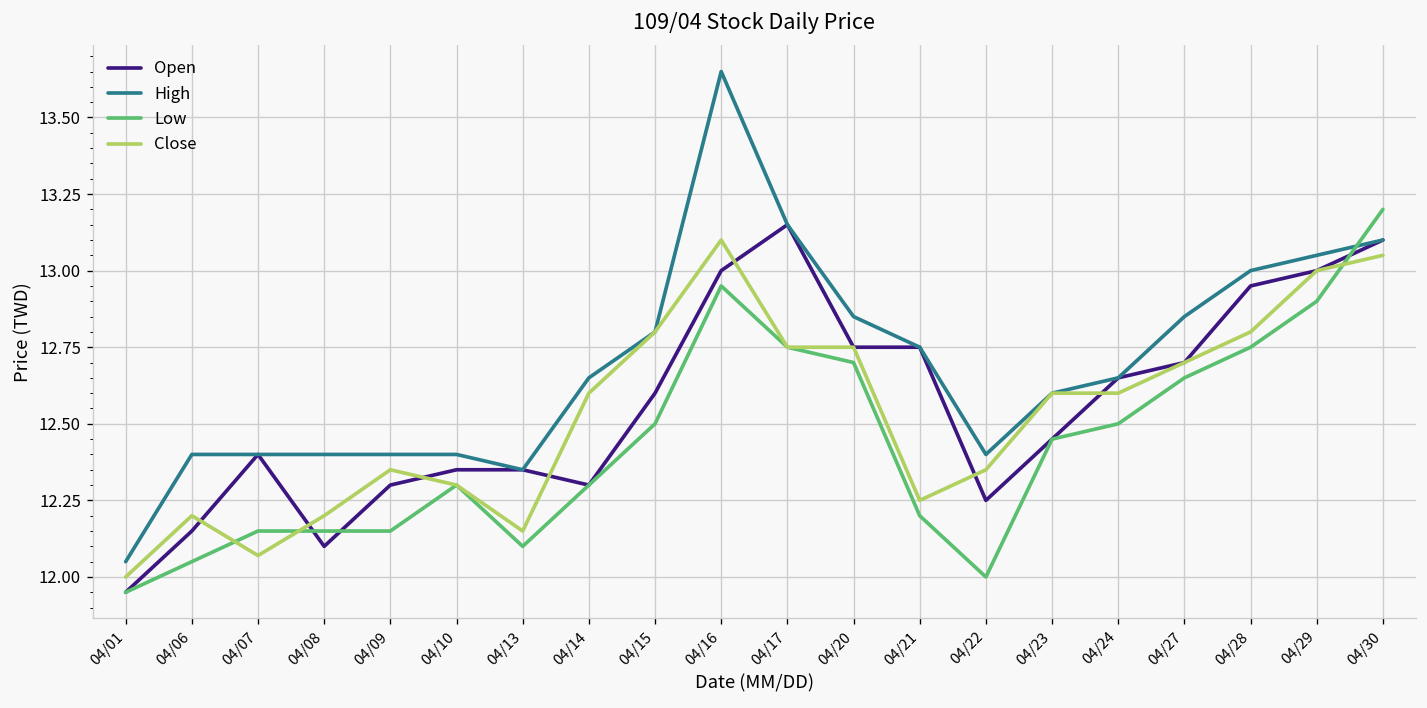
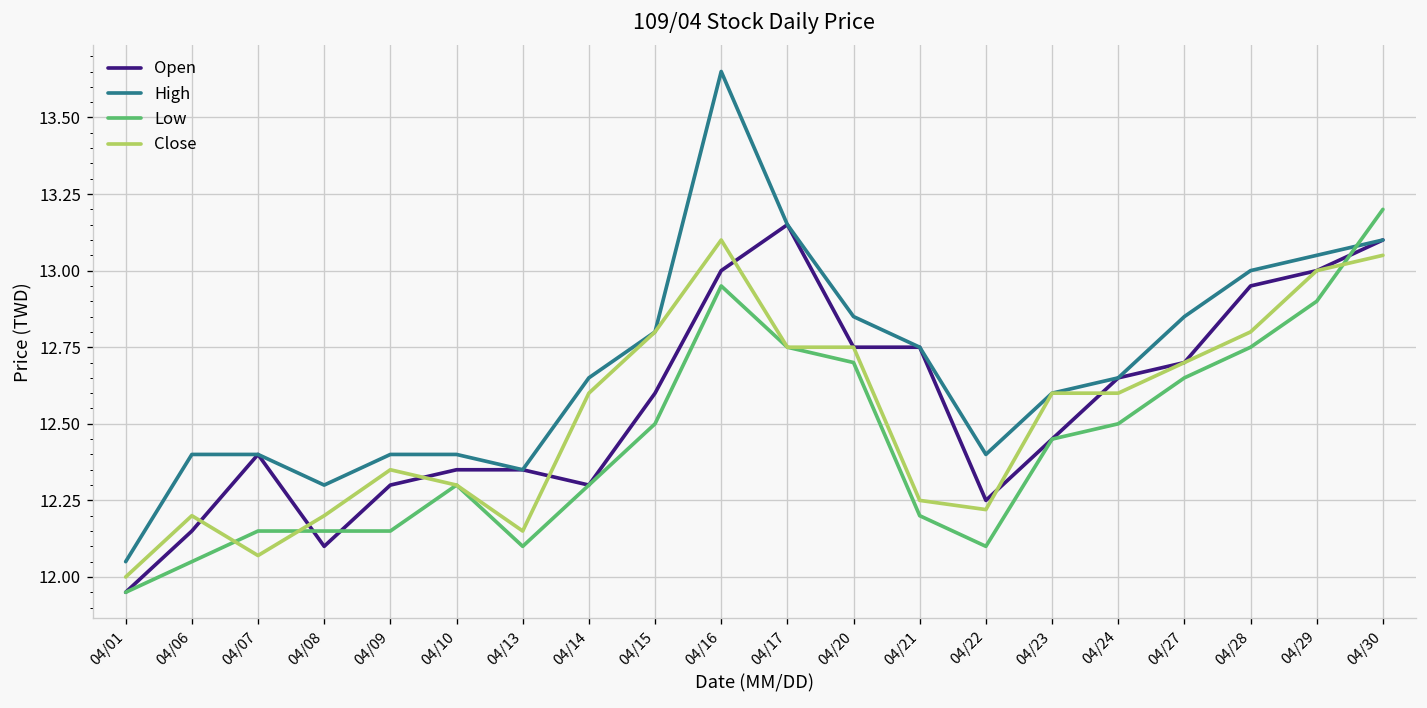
  {
    "Open": {
      "04/06": 12.15,
      "04/08": 12.10,
      "04/09": 12.30,
      "04/10": 12.35,
      "04/15": 12.60,
      "04/16": 13.00,
      "04/22": 12.25,
      "04/28": 12.95
    },
    "High": {
      "04/01": 12.05,
      "04/06": 12.4,
-     "04/08": 12.4,
+     "04/08": 12.3,
      "04/09": 12.4,
      "04/10": 12.4,
      "04/14": 12.65,
      "04/16": 13.65,
      "04/20": 12.85,
      "04/22": 12.4,
      "04/27": 12.85,
      "04/28": 13.0,
      "04/29": 13.05
    },
    "Low": {
      "04/06": 12.05,
      "04/07": 12.15,
      "04/08": 12.15,
      "04/09": 12.15,
      "04/13": 12.1,
      "04/15": 12.5,
      "04/16": 12.95,
      "04/20": 12.7,
      "04/21": 12.2,
-     "04/22": 12.0,
+     "04/22": 12.1,
      "04/24": 12.5,
      "04/27": 12.65,
      "04/28": 12.75,
      "04/29": 12.9,
      "04/30": 13.2
    },
    "Close": {
      "04/01": 12.00,
      "04/06": 12.20,
      "04/07": 12.07,
      "04/08": 12.20,
      "04/09": 12.35,
      "04/13": 12.15,
      "04/14": 12.60,
      "04/16": 13.10,
      "04/21": 12.25,
-     "04/22": 12.35,
+     "04/22": 12.22,
      "04/24": 12.60,
      "04/28": 12.80,
      "04/30": 13.05
    }
  }
